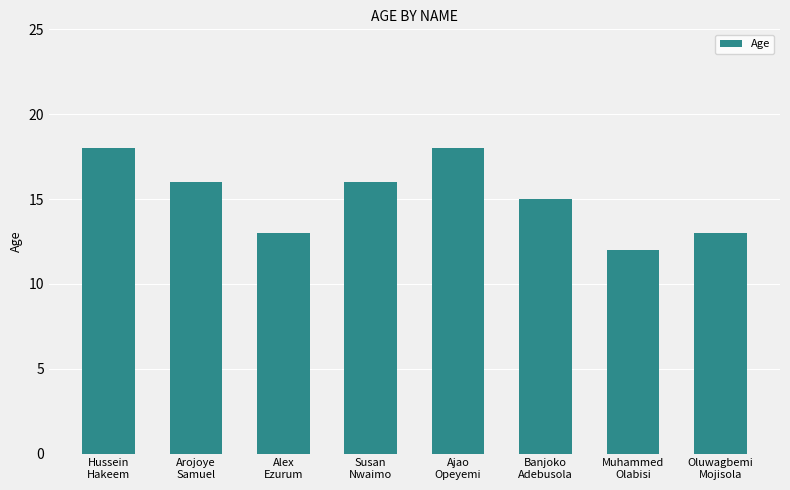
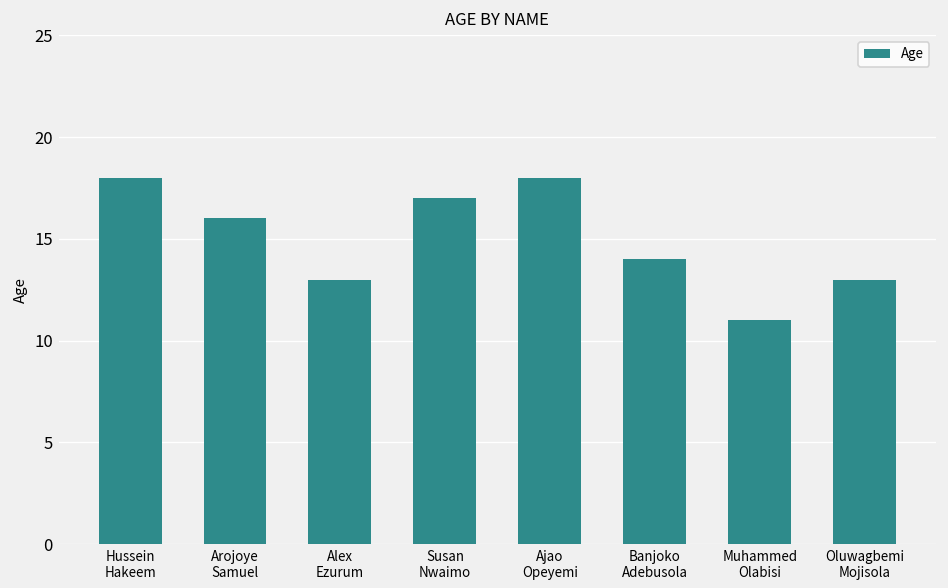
  {
    "Hussein Hakeem": 18,
    "Arojoye Samuel": 16,
    "Alex Ezurum": 13,
-   "Susan Nwaimo": 16,
+   "Susan Nwaimo": 17,
    "Ajao Opeyemi": 18,
-   "Banjoko Adebusola": 15,
-   "Muhammed Olabisi": 12,
+   "Banjoko Adebusola": 14,
+   "Muhammed Olabisi": 11,
    "Oluwagbemi Mojisola": 13
  }
